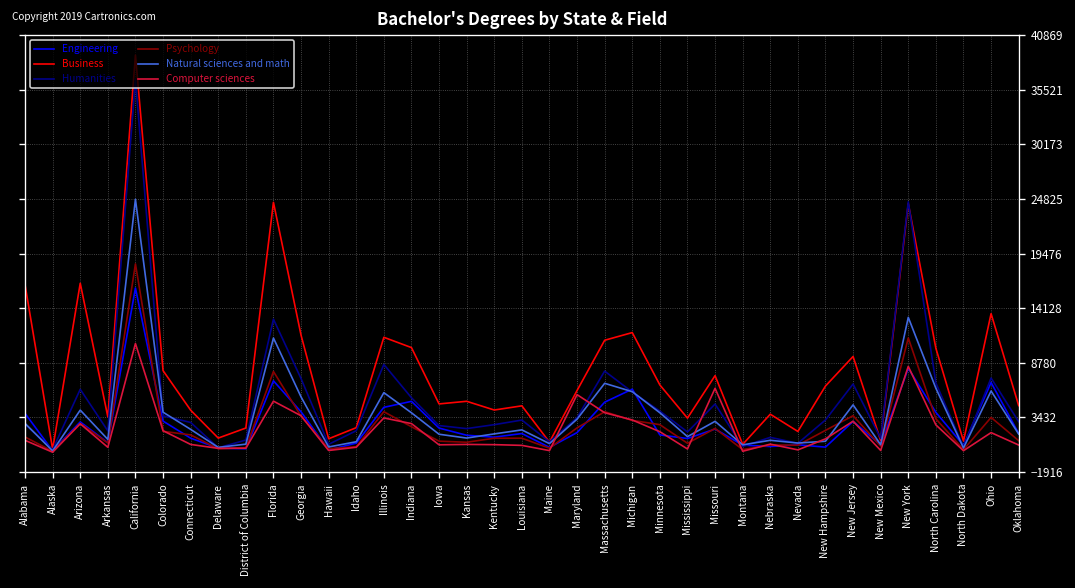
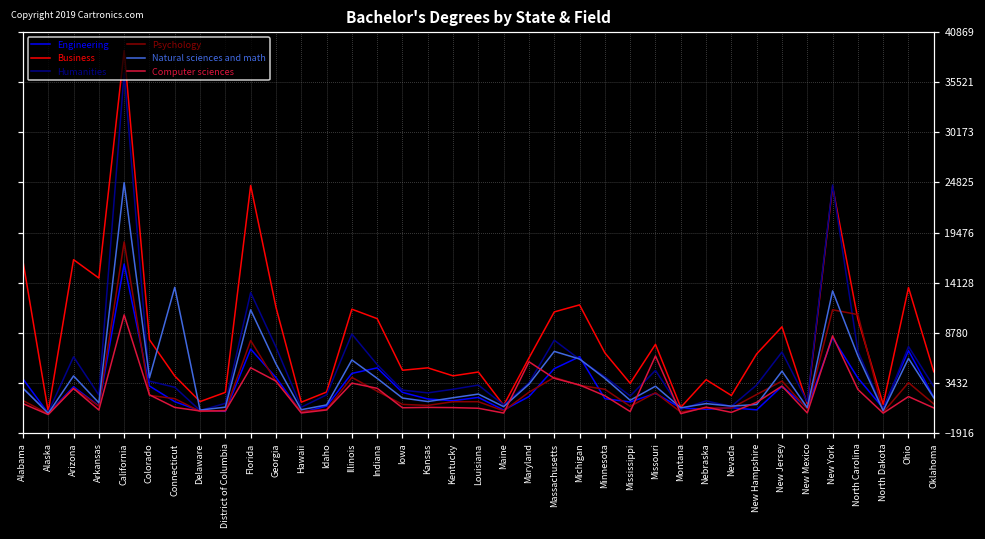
  {
    "Engineering": {
      "Alabama": 4000,
      "California": 16000,
      "Colorado": 3000,
      "Connecticut": 1000,
      "Florida": 7000,
      "Georgia": 4000,
      "Illinois": 4000,
      "Indiana": 5000,
      "Louisiana": 2000,
      "Maryland": 2000,
      "Massachusetts": 5000,
      "Minnesota": 2000,
      "New Hampshire": 1000,
      "North Carolina": 4000,
      "Ohio": 7000
    },
    "Business": {
      "Alabama": 16000,
      "Arizona": 17000,
-     "Arkansas": 3000,
+     "Arkansas": 15000,
      "Colorado": 8000,
      "Connecticut": 4000,
      "Delaware": 1000,
      "District of Columbia": 2000,
      "Florida": 24000,
      "Georgia": 11000,
      "Hawaii": 1000,
      "Illinois": 11000,
      "Indiana": 10000,
      "Iowa": 5000,
      "Kansas": 5000,
      "Kentucky": 4000,
      "Louisiana": 5000,
      "Maryland": 6000,
      "Massachusetts": 11000,
      "Michigan": 12000,
      "Minnesota": 7000,
      "Mississippi": 3000,
      "Missouri": 8000,
      "Nebraska": 4000,
      "Nevada": 2000,
      "New Hampshire": 7000,
      "New Jersey": 9000,
      "North Carolina": 10000,
      "North Dakota": 1000,
      "Ohio": 14000,
      "Oklahoma": 5000
    },
    "Humanities": {
      "Arizona": 6000,
      "Arkansas": 2000,
      "Colorado": 4000,
      "Connecticut": 3000,
      "District of Columbia": 1000,
      "Florida": 13000,
      "Georgia": 7000,
      "Illinois": 9000,
      "Indiana": 5000,
      "Kansas": 2000,
      "Kentucky": 3000,
      "Louisiana": 3000,
      "Massachusetts": 8000,
      "Mississippi": 2000,
      "Missouri": 5000,
      "New Hampshire": 3000,
      "New Jersey": 7000,
      "North Carolina": 7000,
      "Ohio": 7000,
      "Oklahoma": 3000
    },
    "Psychology": {
      "Alabama": 2000,
      "California": 18000,
      "Connecticut": 2000,
      "Florida": 8000,
      "Illinois": 4000,
      "Indiana": 3000,
      "Iowa": 1000,
      "Louisiana": 1000,
      "Maryland": 2000,
      "Minnesota": 3000,
      "Mississippi": 1000,
      "New Hampshire": 2000,
      "New Jersey": 4000,
      "New York": 11000,
-     "North Carolina": 3000,
+     "North Carolina": 11000,
      "Ohio": 3000,
      "Oklahoma": 1000
    },
    "Natural sciences and math": {
      "Arizona": 4000,
      "Arkansas": 1000,
      "California": 25000,
      "Colorado": 4000,
-     "Connecticut": 2000,
+     "Connecticut": 14000,
      "District of Columbia": 1000,
      "Florida": 11000,
      "Georgia": 5000,
      "Illinois": 6000,
      "Indiana": 4000,
      "Iowa": 2000,
      "Kentucky": 2000,
      "Louisiana": 2000,
      "Massachusetts": 7000,
      "Missouri": 3000,
      "New Jersey": 5000,
      "New York": 13000,
      "North Carolina": 6000,
      "Ohio": 6000
    },
    "Computer sciences": {
      "Alabama": 1000,
      "Arkansas": 1000,
      "California": 11000,
      "Connecticut": 1000,
      "Florida": 5000,
      "Illinois": 3000,
      "Indiana": 3000,
      "Iowa": 1000,
      "Kentucky": 1000,
      "Louisiana": 1000,
      "Maryland": 6000,
      "Minnesota": 2000,
      "Mississippi": 0,
      "Missouri": 6000,
      "Nevada": 0,
      "New Mexico": 0,
      "North Carolina": 3000,
      "Ohio": 2000,
      "Oklahoma": 1000
    }
  }
